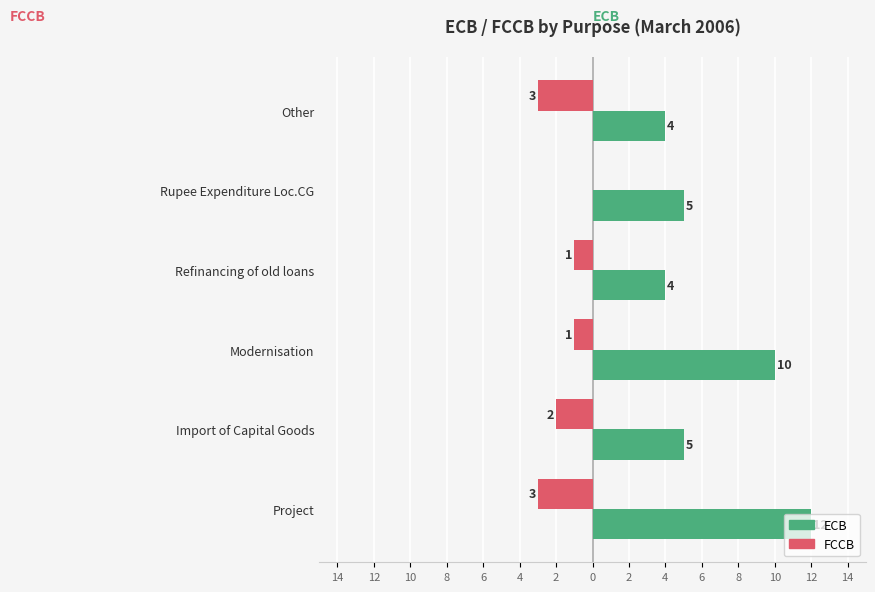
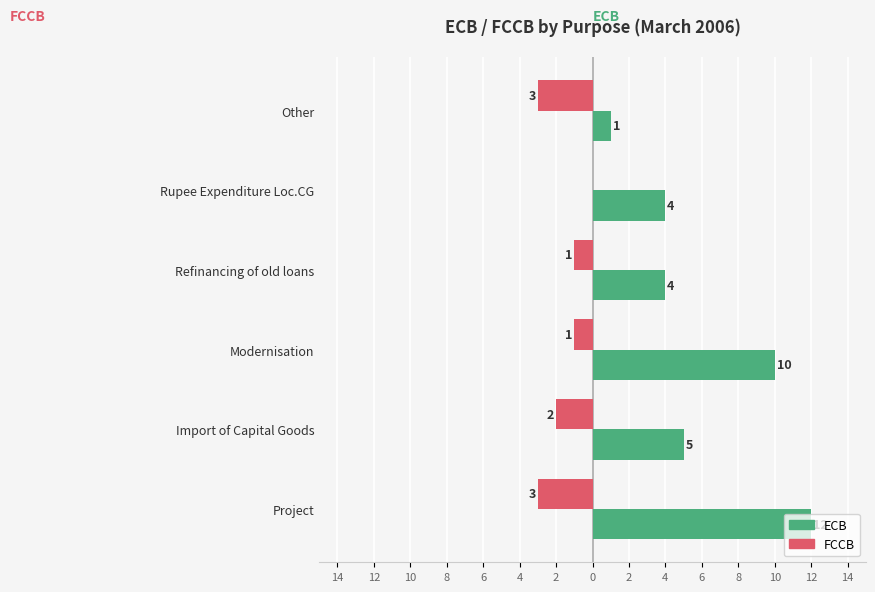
  {
    "ECB": {
-     "Other": 4,
-     "Rupee Expenditure Loc.CG": 5,
+     "Other": 1,
+     "Rupee Expenditure Loc.CG": 4,
      "Refinancing of old loans": 4,
      "Modernisation": 10,
      "Import of Capital Goods": 5
    }
  }
